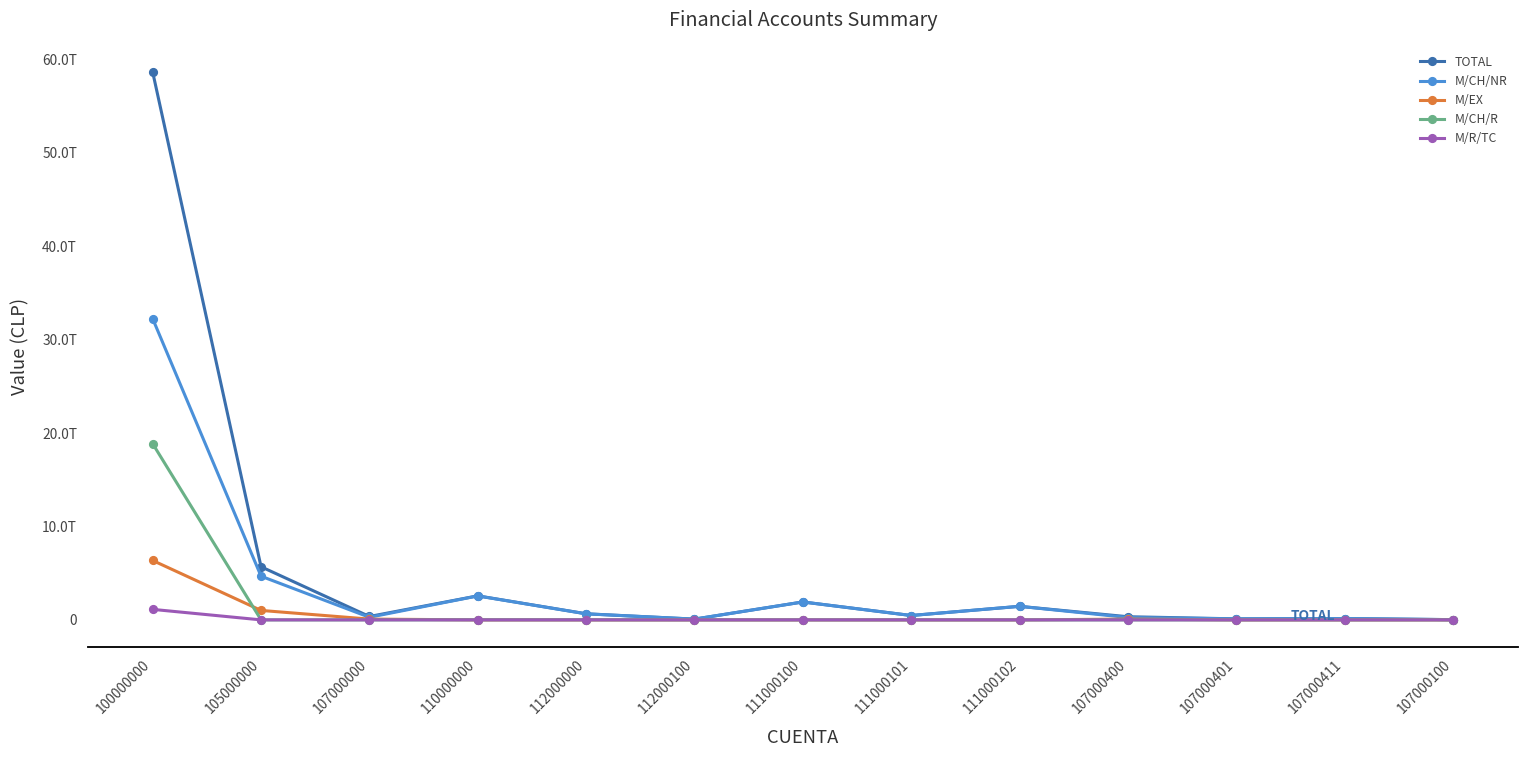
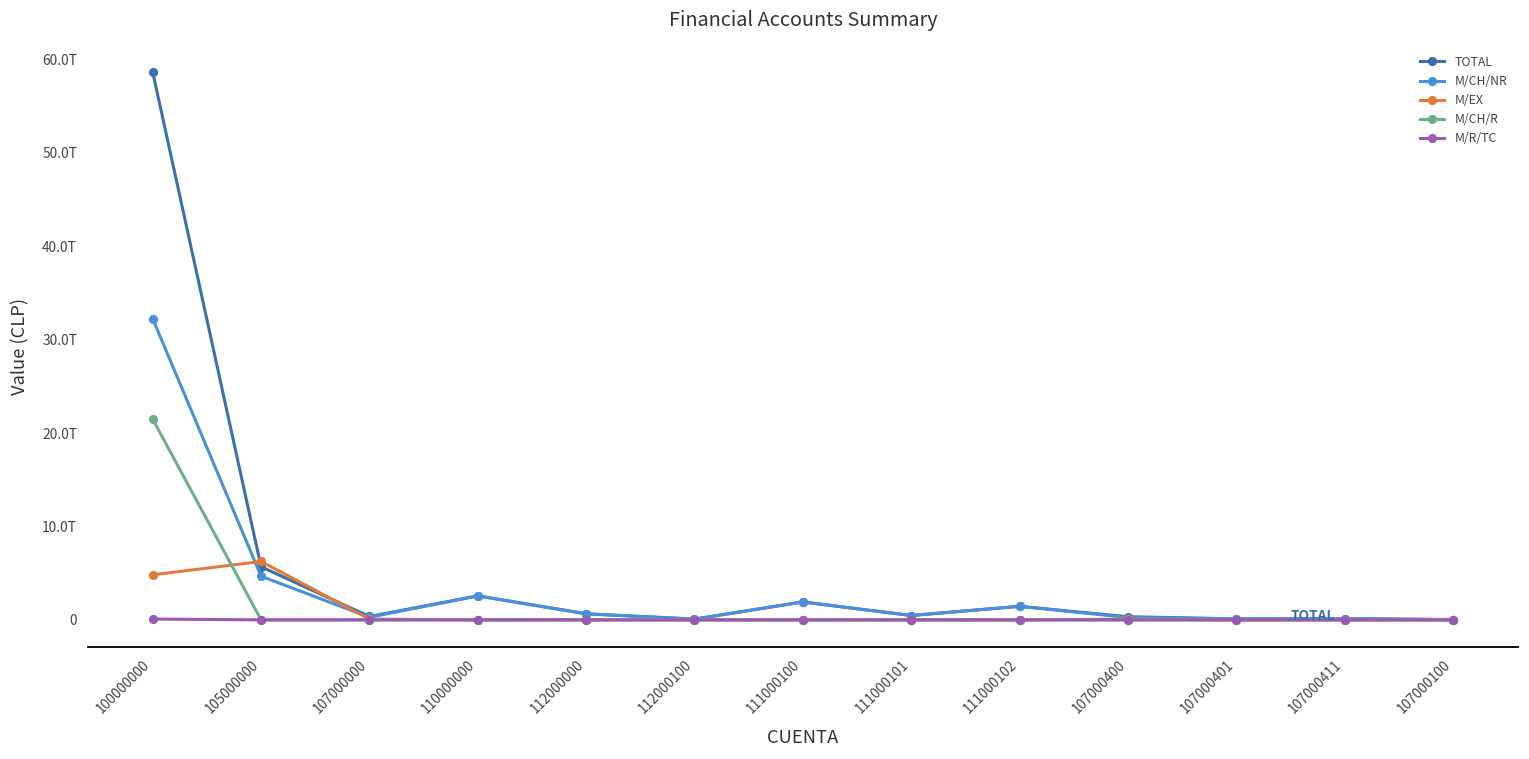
  {
    "M/EX": {
-     "100000000": "6T",
-     "105000000": "1T"
+     "100000000": "5T",
+     "105000000": "6T"
    },
    "M/CH/R": {
-     "100000000": "19T"
+     "100000000": "21T"
    },
    "M/R/TC": {
-     "100000000": "1T"
+     "100000000": "0T"
    }
  }
